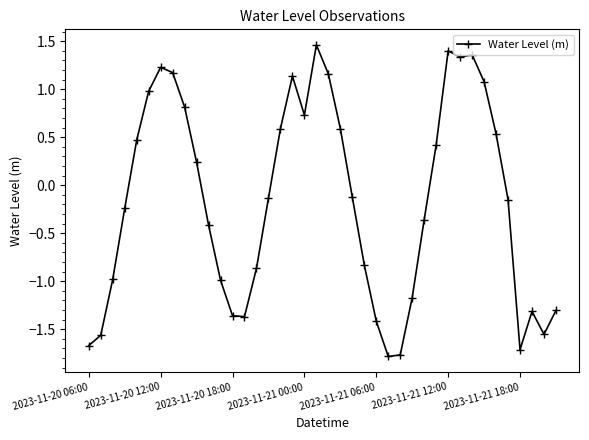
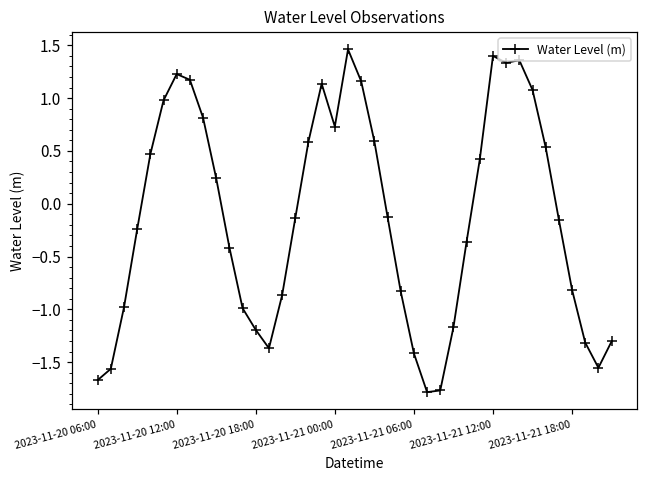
  {
    "2023-11-20 06:00": -1.7,
    "2023-11-20 12:00": 1.2,
-   "2023-11-20 18:00": -1.4,
+   "2023-11-20 18:00": -1.2,
    "2023-11-21 00:00": 0.7,
    "2023-11-21 06:00": -1.4,
    "2023-11-21 12:00": 1.4,
-   "2023-11-21 18:00": -1.7
+   "2023-11-21 18:00": -0.8
  }
